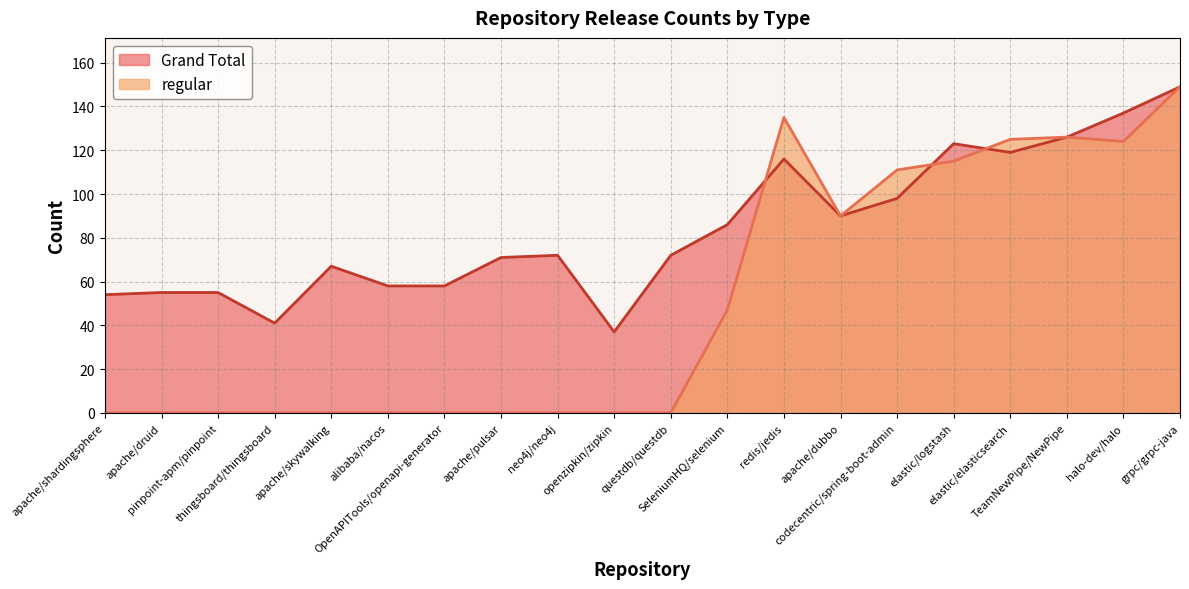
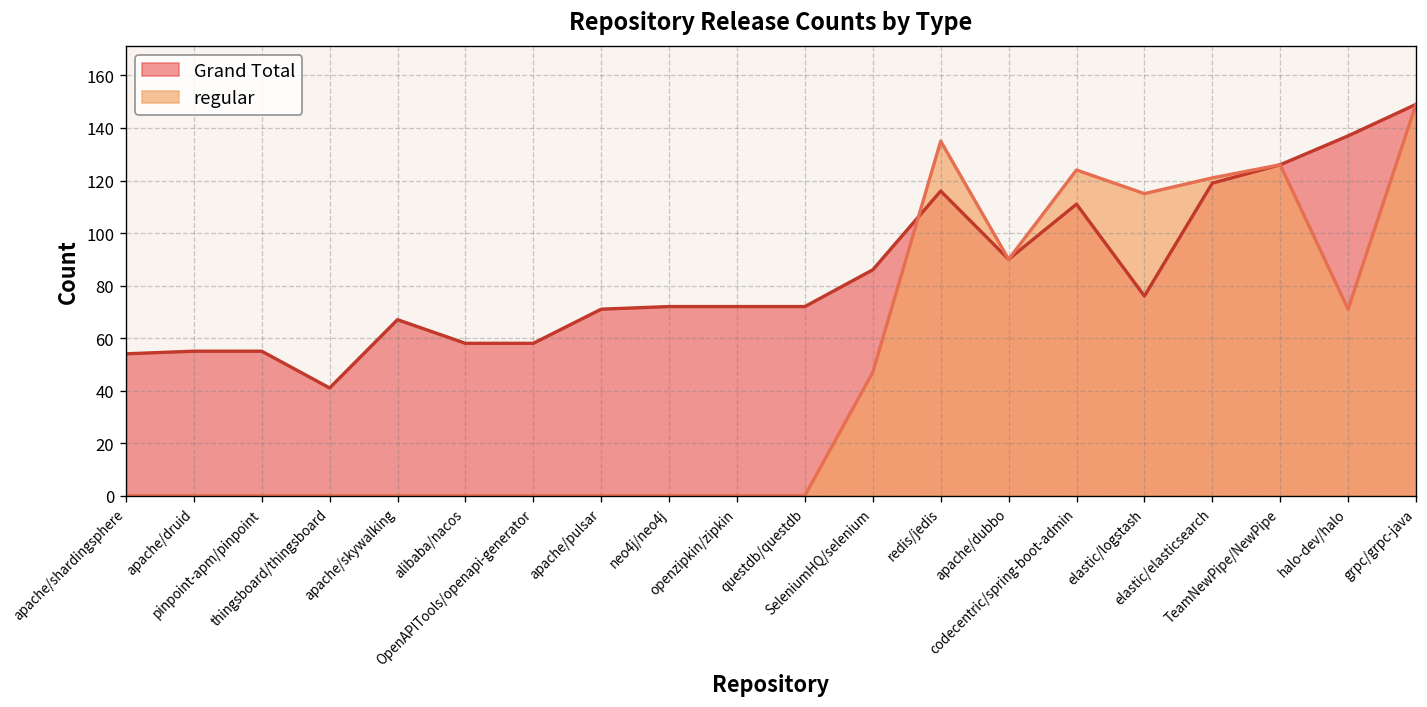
  {
    "Grand Total": {
      "apache/shardingsphere": 54,
      "apache/druid": 55,
      "pinpoint-apm/pinpoint": 55,
      "thingsboard/thingsboard": 41,
      "apache/skywalking": 67,
      "alibaba/nacos": 58,
      "OpenAPITools/openapi-generator": 58,
      "apache/pulsar": 71,
      "neo4j/neo4j": 72,
-     "openzipkin/zipkin": 37,
+     "openzipkin/zipkin": 72,
      "questdb/questdb": 72,
      "SeleniumHQ/selenium": 86,
      "redis/jedis": 116,
-     "codecentric/spring-boot-admin": 98,
-     "elastic/logstash": 123,
+     "codecentric/spring-boot-admin": 111,
+     "elastic/logstash": 76,
      "elastic/elasticsearch": 119,
      "halo-dev/halo": 137
    },
    "regular": {
      "apache/shardingsphere": 0,
      "apache/druid": 0,
      "pinpoint-apm/pinpoint": 0,
      "thingsboard/thingsboard": 0,
      "apache/skywalking": 0,
      "alibaba/nacos": 0,
      "OpenAPITools/openapi-generator": 0,
      "apache/pulsar": 0,
      "neo4j/neo4j": 0,
      "openzipkin/zipkin": 0,
      "questdb/questdb": 0,
      "SeleniumHQ/selenium": 47,
      "redis/jedis": 135,
-     "codecentric/spring-boot-admin": 111,
+     "codecentric/spring-boot-admin": 124,
      "elastic/logstash": 115,
-     "elastic/elasticsearch": 125,
-     "halo-dev/halo": 124
+     "elastic/elasticsearch": 121,
+     "halo-dev/halo": 71
    }
  }
